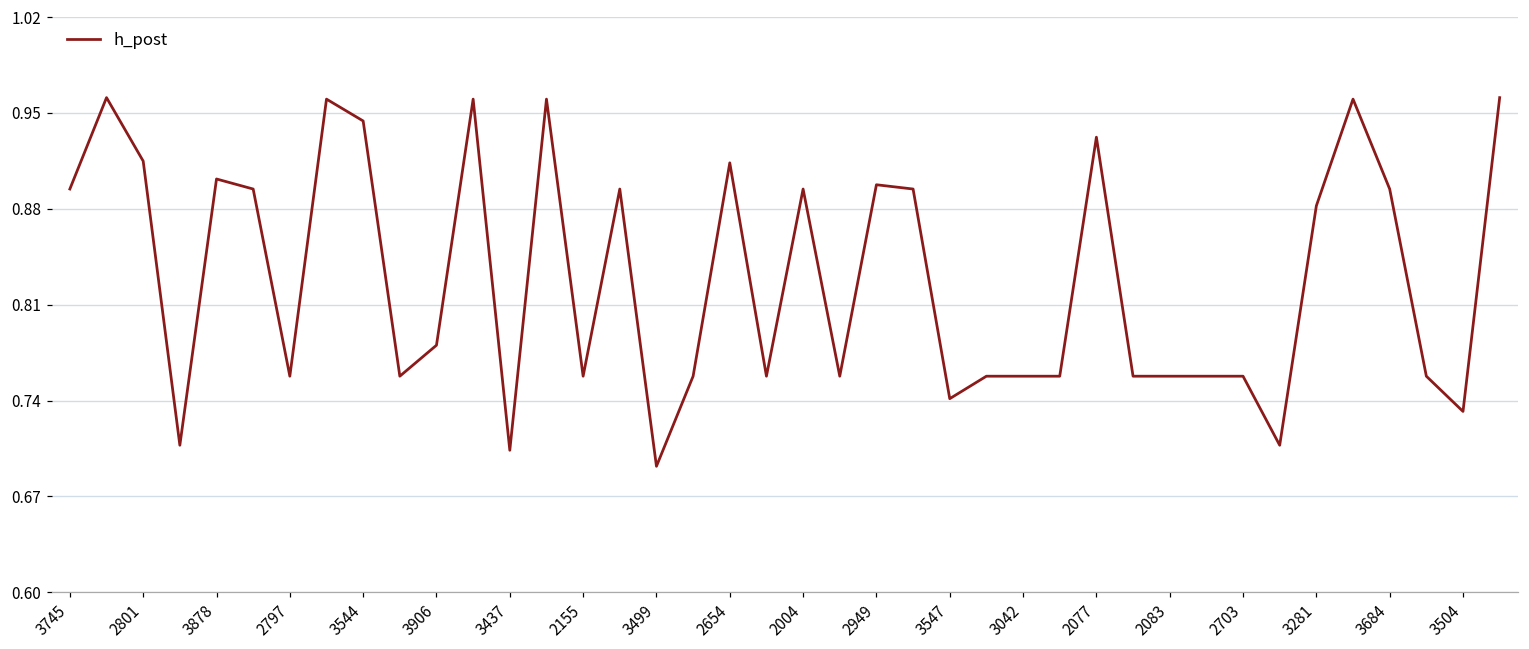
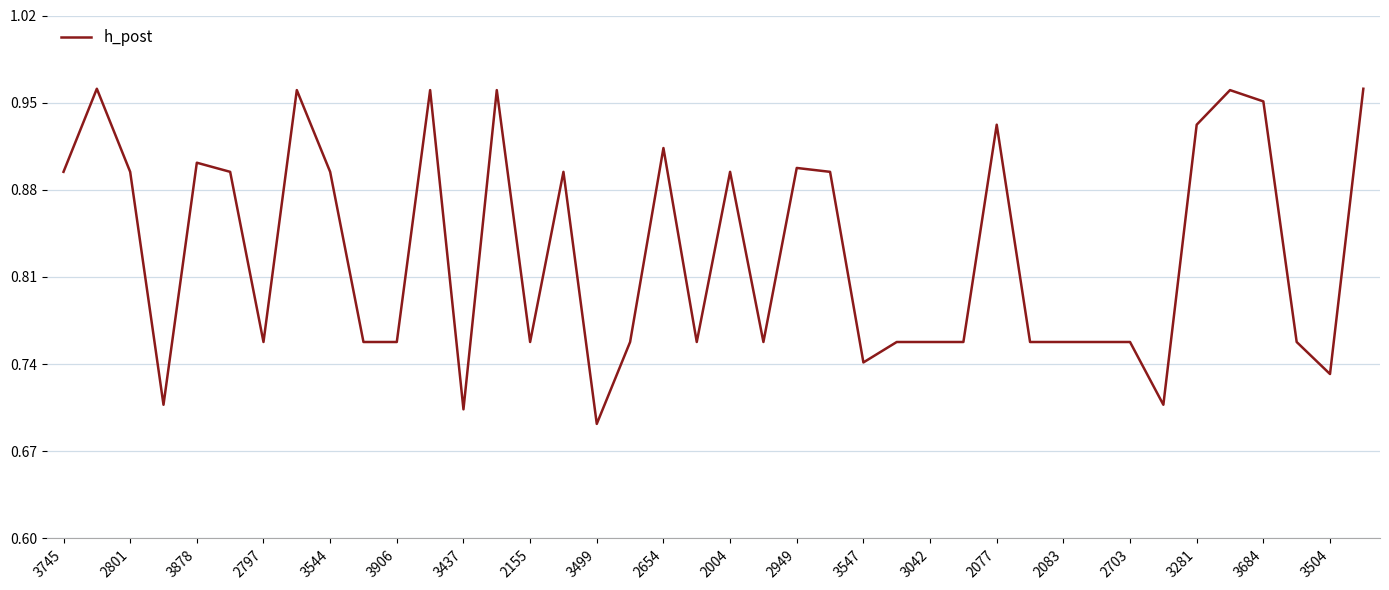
  {
    "3745": 0.894,
-   "2801": 0.915,
+   "2801": 0.894,
    "3878": 0.902,
    "2797": 0.758,
-   "3544": 0.944,
-   "3906": 0.780,
+   "3544": 0.894,
+   "3906": 0.758,
    "3437": 0.704,
    "2155": 0.758,
    "3499": 0.692,
    "2654": 0.914,
    "2004": 0.894,
    "2949": 0.898,
    "3547": 0.741,
    "3042": 0.758,
    "2077": 0.932,
    "2083": 0.758,
    "2703": 0.758,
-   "3281": 0.882,
-   "3684": 0.894,
+   "3281": 0.932,
+   "3684": 0.951,
    "3504": 0.732
  }
